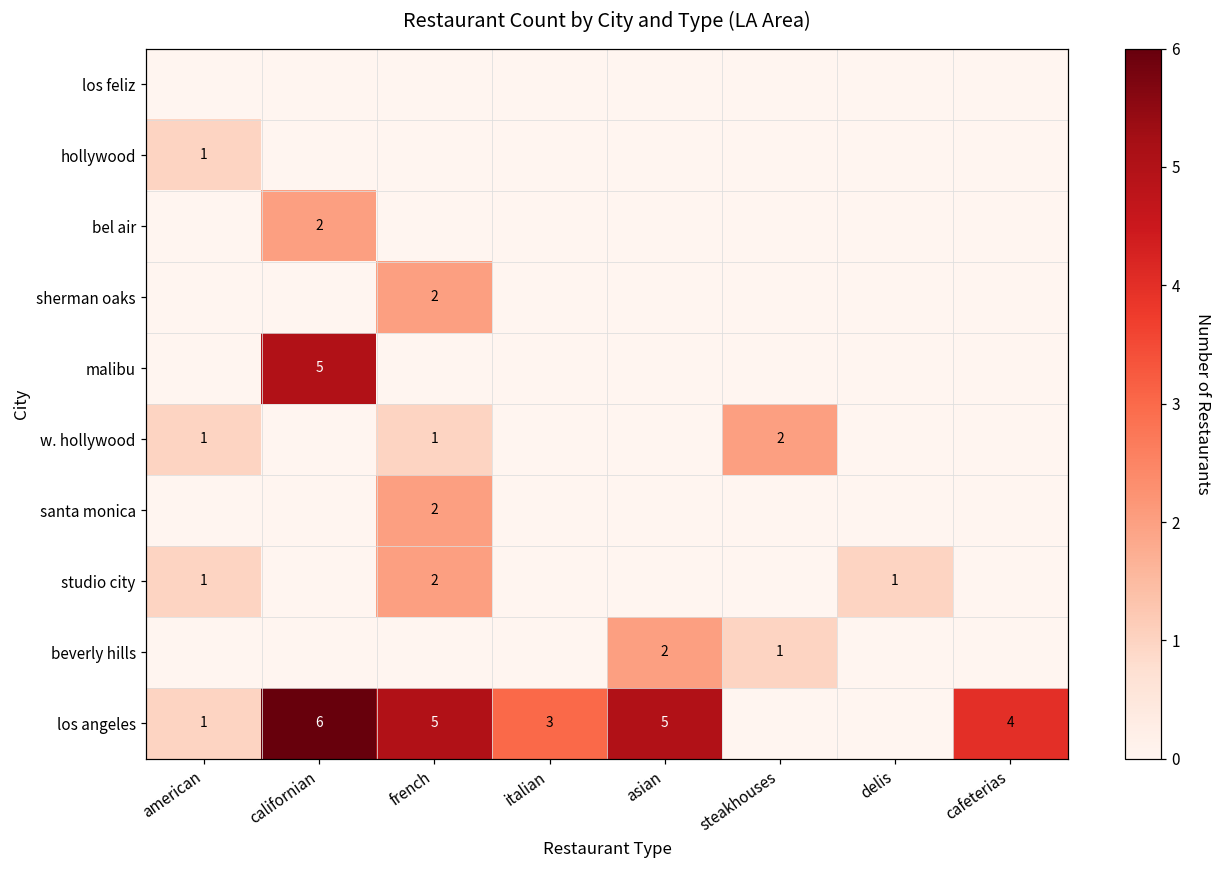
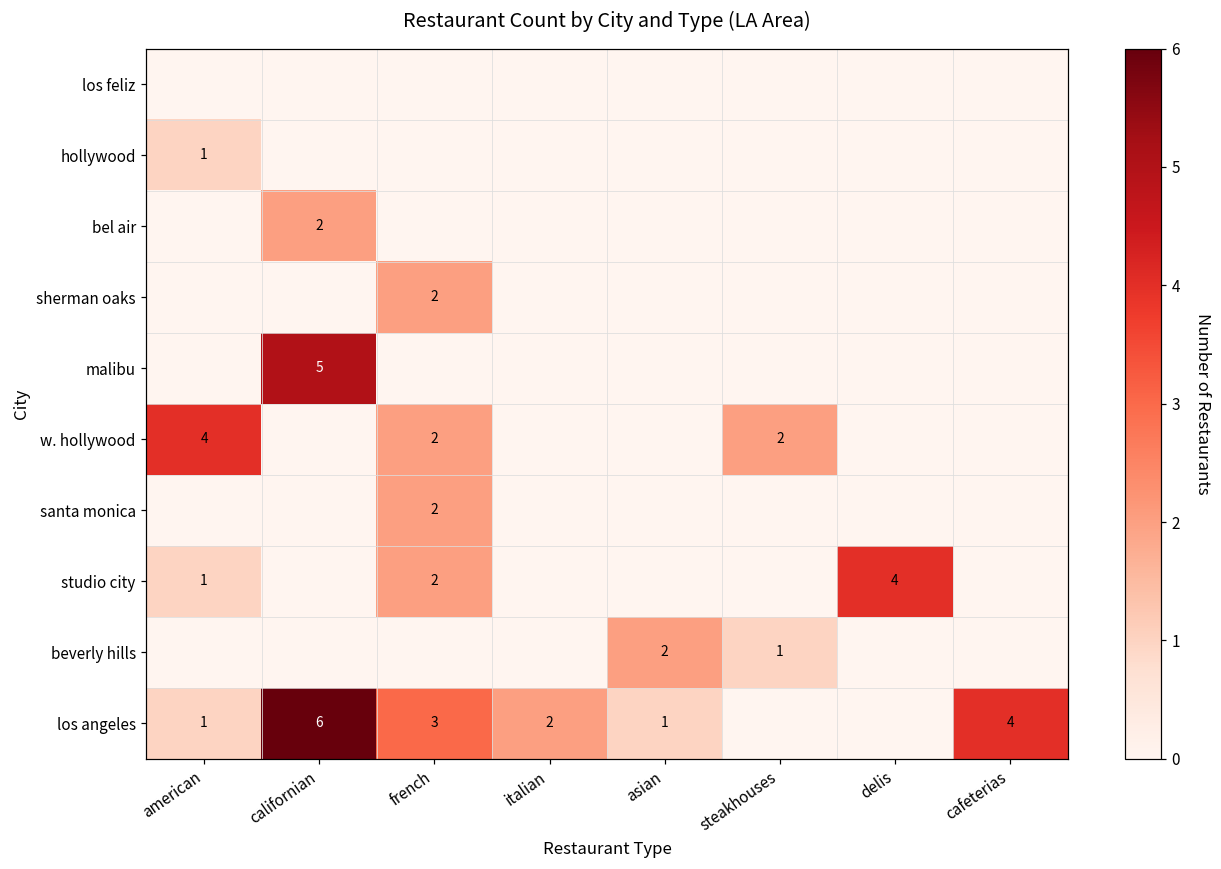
  {
    "hollywood": {
      "american": 1
    },
    "bel air": {
      "californian": 2
    },
    "sherman oaks": {
      "french": 2
    },
    "malibu": {
      "californian": 5
    },
    "w. hollywood": {
-     "american": 1,
-     "french": 1,
+     "american": 4,
+     "french": 2,
      "steakhouses": 2
    },
    "santa monica": {
      "french": 2
    },
    "studio city": {
      "american": 1,
      "french": 2,
-     "delis": 1
+     "delis": 4
    },
    "beverly hills": {
      "asian": 2,
      "steakhouses": 1
    },
    "los angeles": {
      "american": 1,
      "californian": 6,
-     "french": 5,
-     "italian": 3,
-     "asian": 5,
+     "french": 3,
+     "italian": 2,
+     "asian": 1,
      "cafeterias": 4
    }
  }
